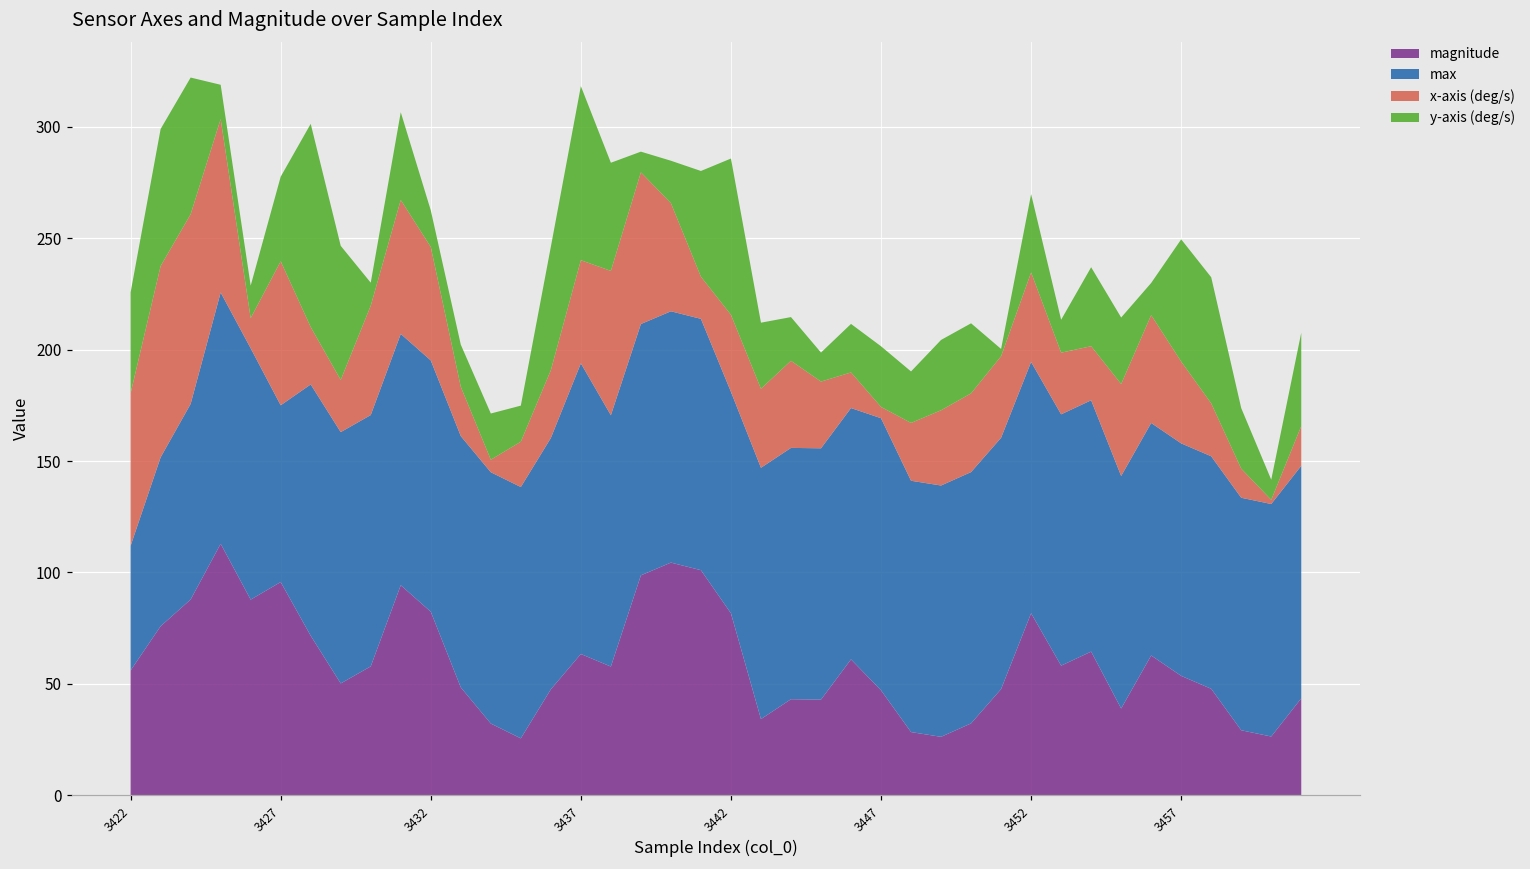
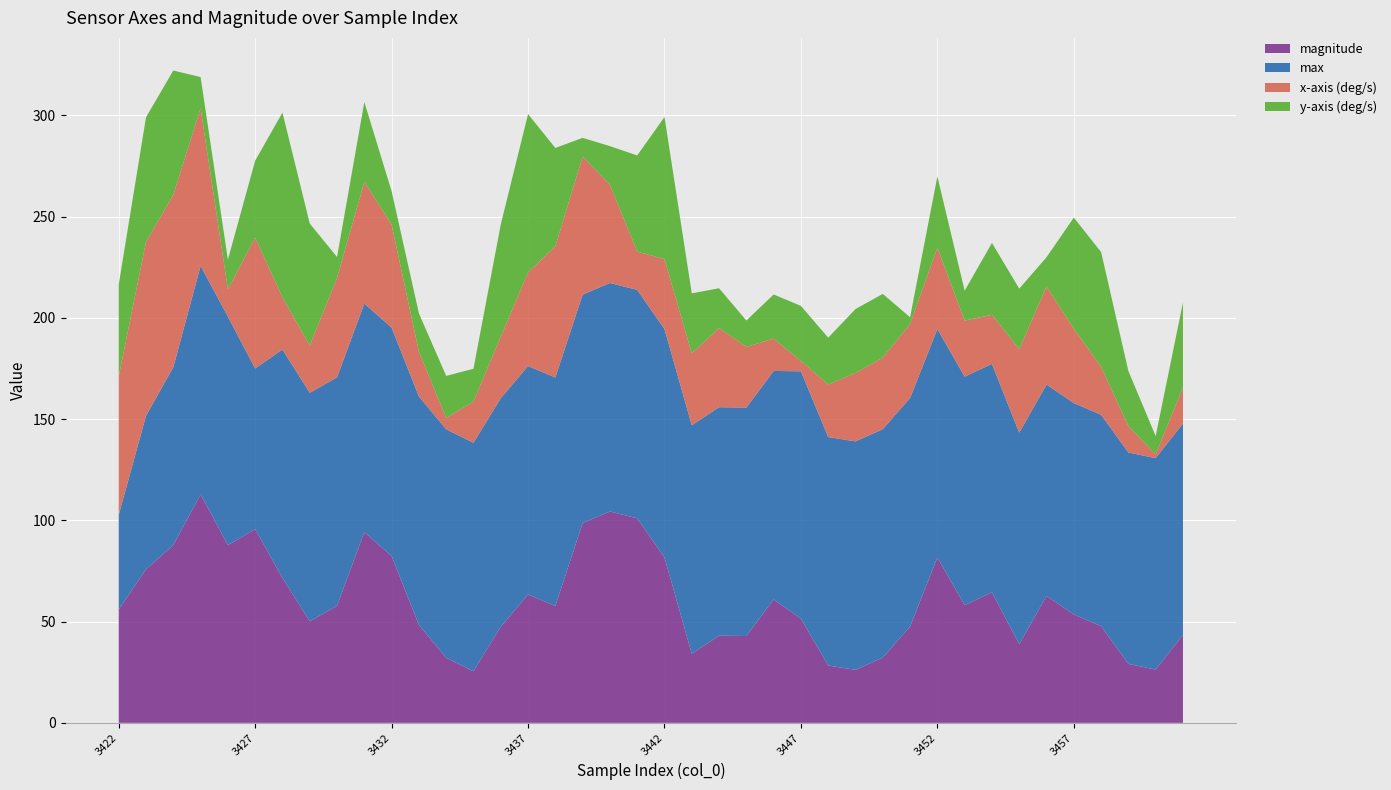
  {
    "magnitude": {
      "3422": 56,
      "3427": 96,
      "3432": 82,
      "3437": 63,
      "3442": 82,
-     "3447": 47,
+     "3447": 51,
      "3452": 82,
      "3457": 54
    },
    "max": {
-     "3422": 56,
+     "3422": 47,
      "3427": 79,
      "3432": 113,
-     "3437": 131,
-     "3442": 99,
+     "3437": 113,
+     "3442": 113,
      "3447": 122,
      "3452": 113,
      "3457": 104
    },
    "x-axis (deg/s)": {
      "3422": 69,
      "3427": 65,
      "3432": 51,
      "3437": 46,
      "3442": 35,
      "3447": 5,
      "3452": 40,
      "3457": 37
    },
    "y-axis (deg/s)": {
      "3422": 45,
      "3427": 38,
      "3432": 16,
      "3437": 78,
      "3442": 70,
      "3447": 27,
      "3452": 35,
      "3457": 55
    }
  }
